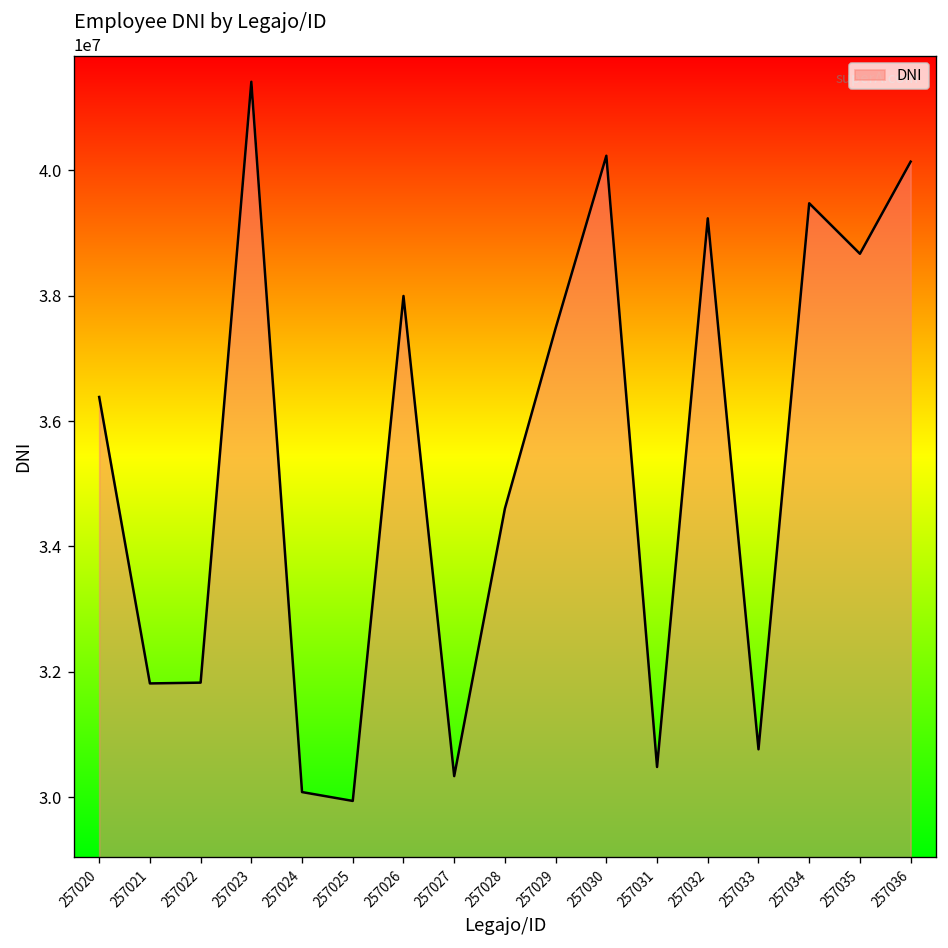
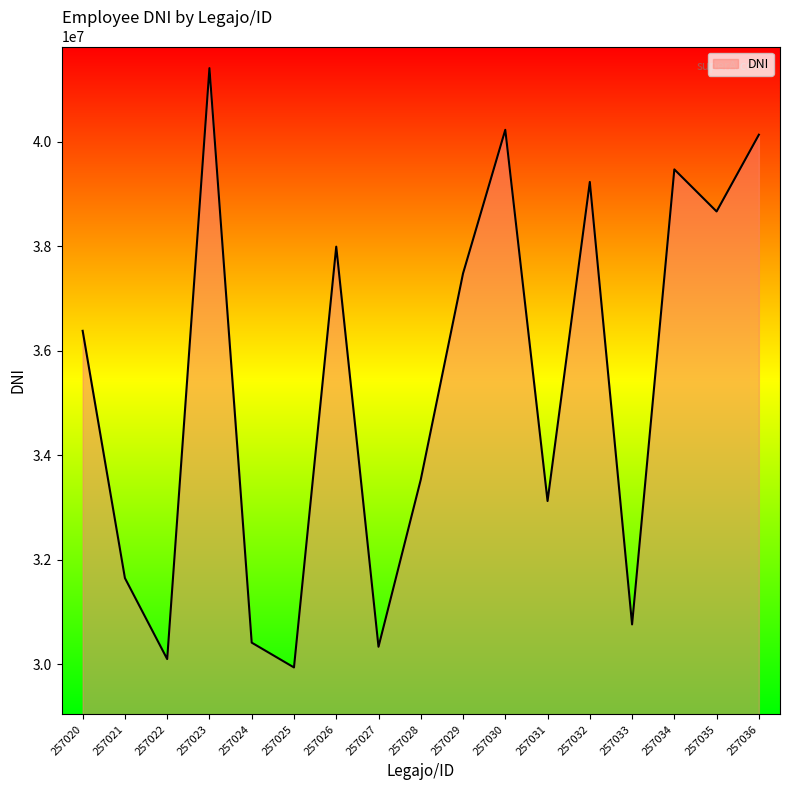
  {
    "257020": 36400000,
-   "257021": 31800000,
-   "257022": 31800000,
+   "257021": 31700000,
+   "257022": 30100000,
    "257023": 41400000,
-   "257024": 30100000,
+   "257024": 30400000,
    "257025": 29900000,
    "257026": 38000000,
    "257027": 30300000,
-   "257028": 34600000,
+   "257028": 33500000,
    "257029": 37500000,
    "257030": 40200000,
-   "257031": 30500000,
+   "257031": 33100000,
    "257032": 39200000,
    "257033": 30800000,
    "257034": 39500000,
    "257035": 38700000,
    "257036": 40100000
  }
